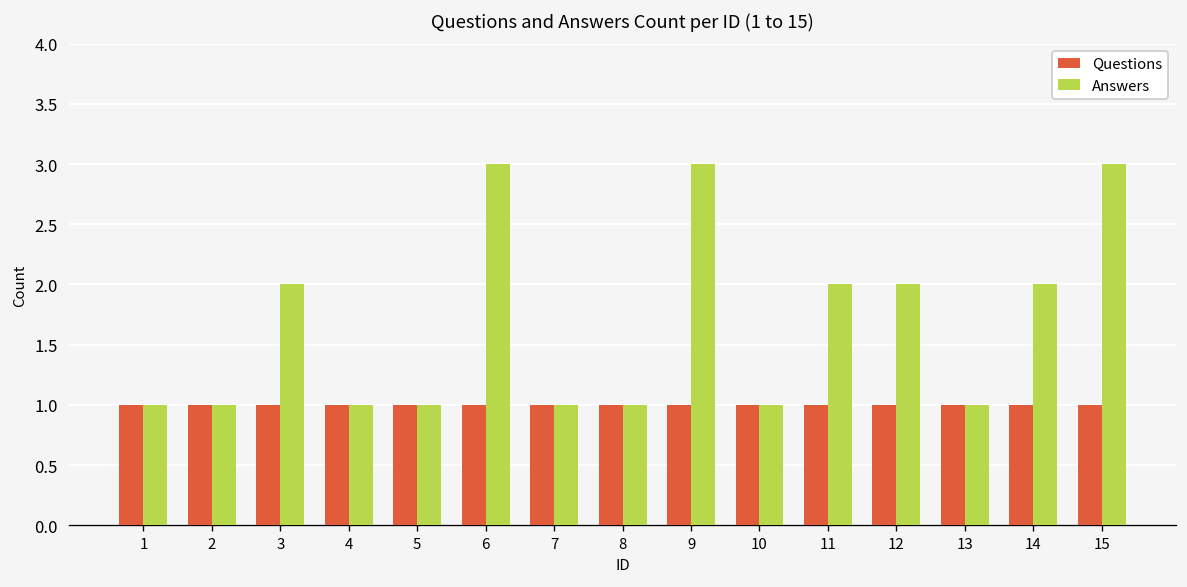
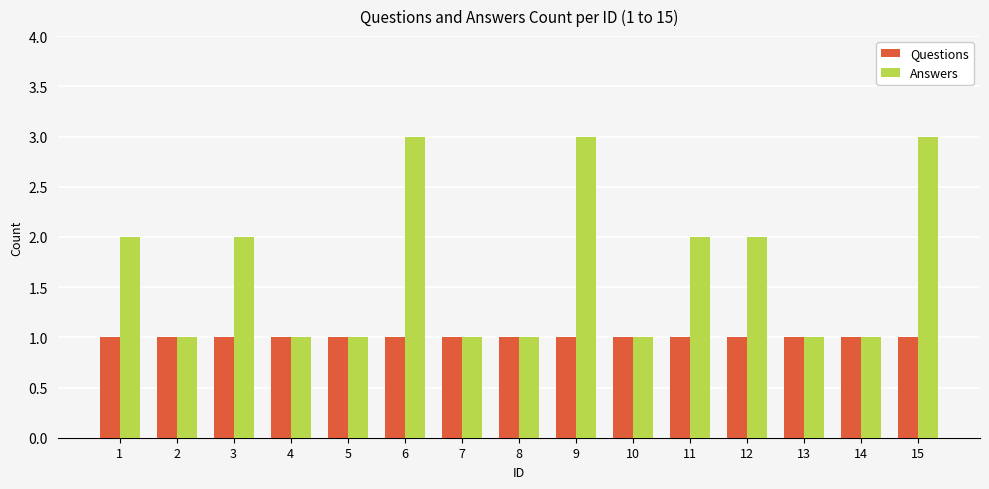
  {
    "Questions": {
      "1": 1,
      "2": 1,
      "3": 1,
      "4": 1,
      "5": 1,
      "6": 1,
      "7": 1,
      "8": 1,
      "9": 1,
      "10": 1,
      "11": 1,
      "12": 1,
      "13": 1,
      "14": 1,
      "15": 1
    },
    "Answers": {
-     "1": 1,
+     "1": 2,
      "2": 1,
      "3": 2,
      "4": 1,
      "5": 1,
      "6": 3,
      "7": 1,
      "8": 1,
      "9": 3,
      "10": 1,
      "11": 2,
      "12": 2,
      "13": 1,
-     "14": 2,
+     "14": 1,
      "15": 3
    }
  }
